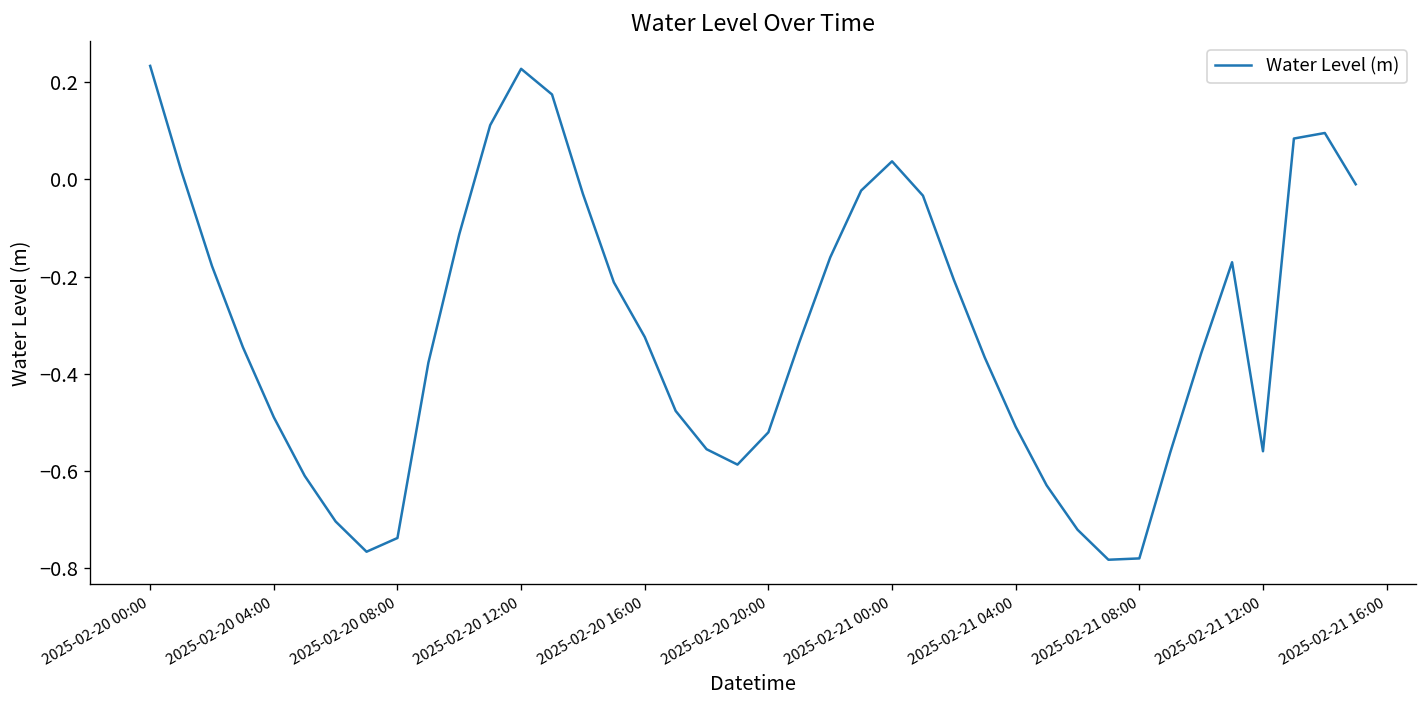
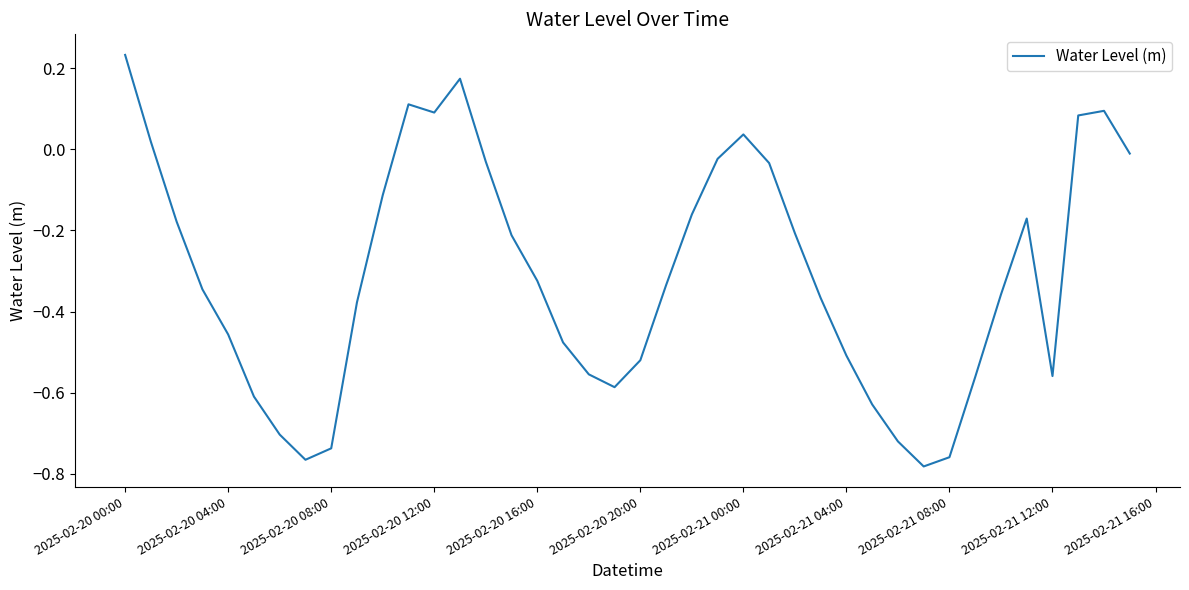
  {
    "2025-02-20 00:00": 0.23,
-   "2025-02-20 04:00": -0.49,
+   "2025-02-20 04:00": -0.46,
    "2025-02-20 08:00": -0.74,
-   "2025-02-20 12:00": 0.23,
+   "2025-02-20 12:00": 0.09,
    "2025-02-20 16:00": -0.32,
    "2025-02-20 20:00": -0.52,
    "2025-02-21 00:00": 0.04,
    "2025-02-21 04:00": -0.51,
-   "2025-02-21 08:00": -0.78,
+   "2025-02-21 08:00": -0.76,
    "2025-02-21 12:00": -0.56
  }
